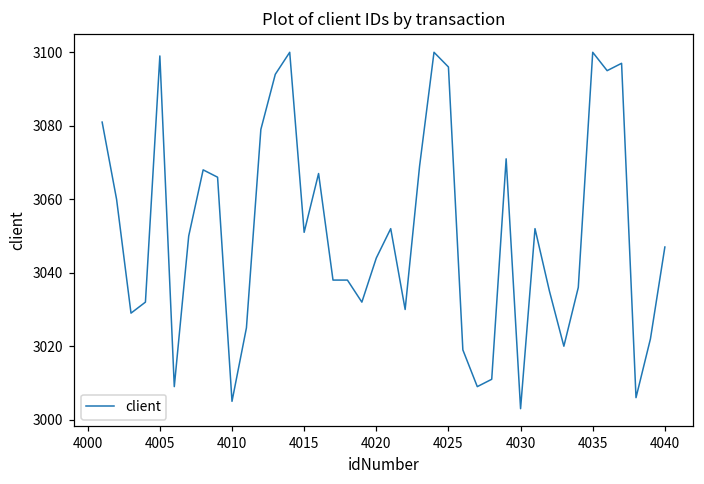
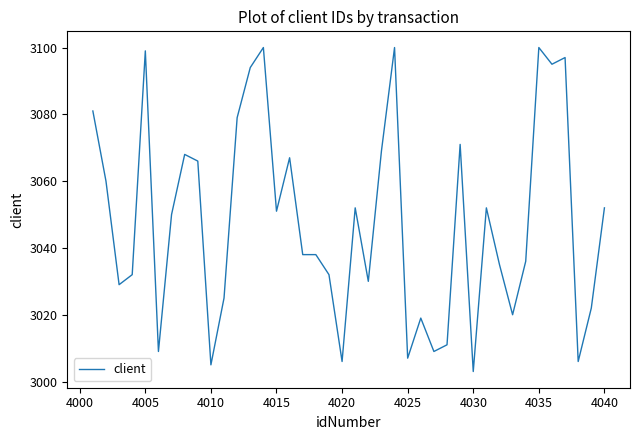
  {
    "4005": 3099,
    "4010": 3005,
    "4015": 3051,
-   "4020": 3044,
-   "4025": 3096,
+   "4020": 3006,
+   "4025": 3007,
    "4030": 3003,
    "4035": 3100,
-   "4040": 3047
+   "4040": 3052
  }
